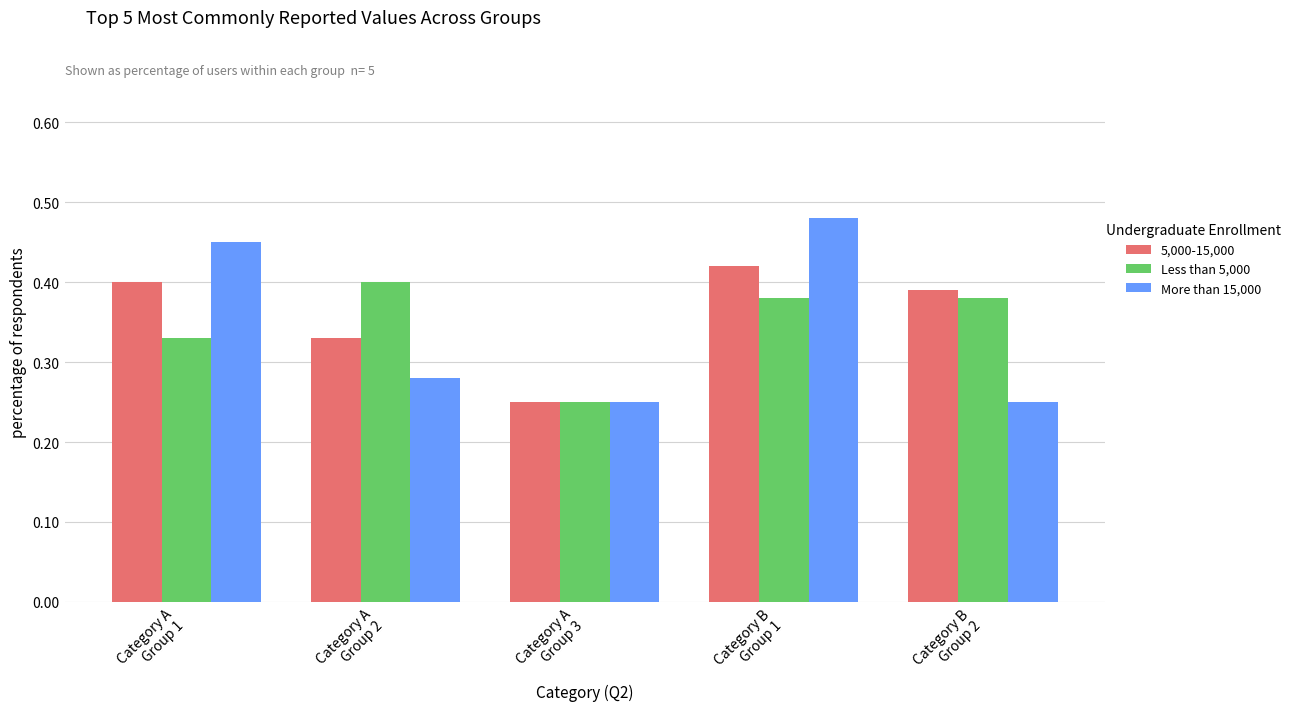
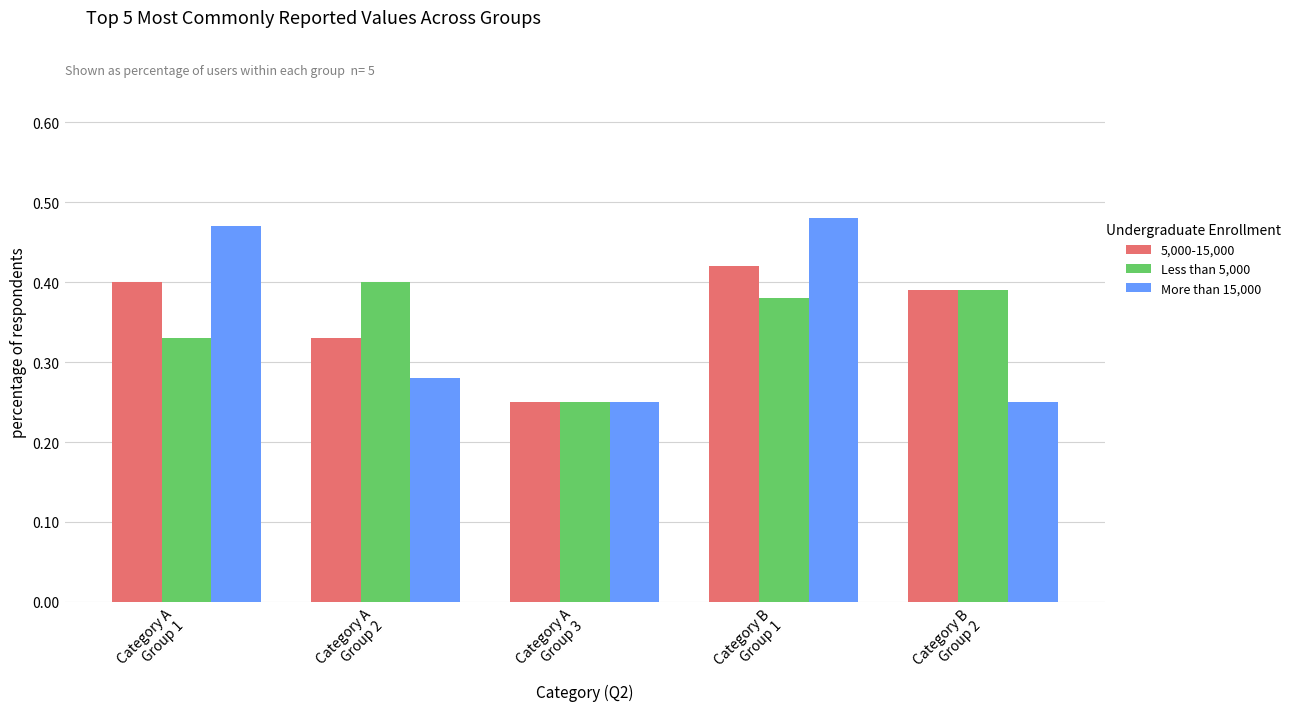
  {
    "5,000-15,000": {
      "Category A Group 1": 0.40,
      "Category A Group 2": 0.33,
      "Category A Group 3": 0.25,
      "Category B Group 1": 0.42,
      "Category B Group 2": 0.39
    },
    "Less than 5,000": {
      "Category A Group 1": 0.33,
      "Category A Group 2": 0.40,
      "Category A Group 3": 0.25,
      "Category B Group 1": 0.38,
-     "Category B Group 2": 0.38
+     "Category B Group 2": 0.39
    },
    "More than 15,000": {
-     "Category A Group 1": 0.45,
+     "Category A Group 1": 0.47,
      "Category A Group 2": 0.28,
      "Category A Group 3": 0.25,
      "Category B Group 1": 0.48,
      "Category B Group 2": 0.25
    }
  }
